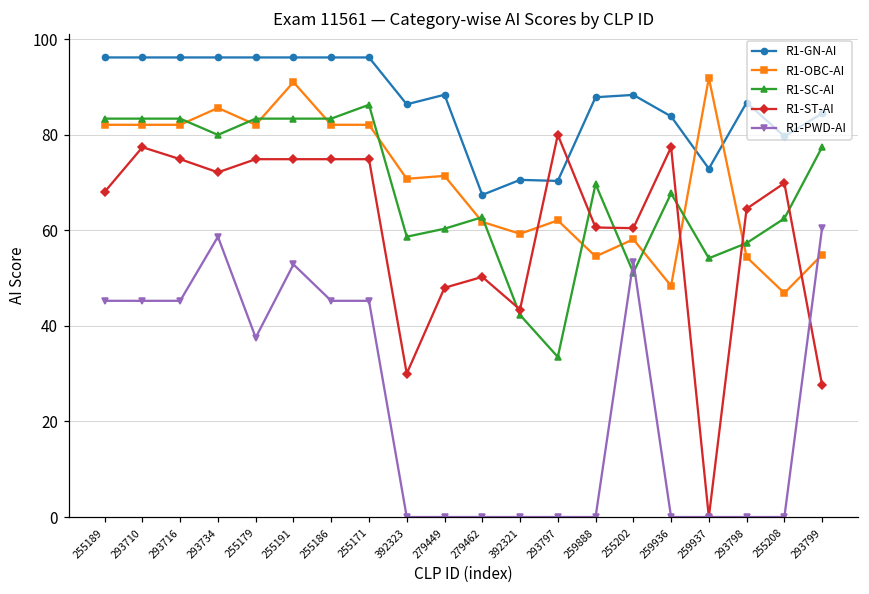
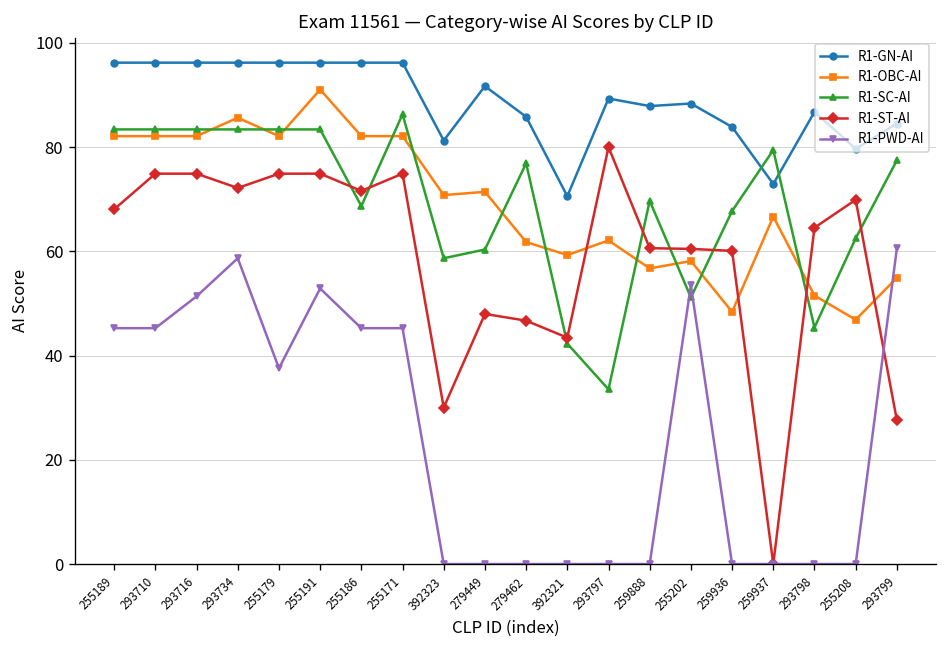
  {
    "R1-GN-AI": {
      "255189": 96,
      "293710": 96,
      "293716": 96,
      "293734": 96,
      "255179": 96,
      "255191": 96,
      "255186": 96,
      "255171": 96,
-     "392323": 86,
-     "279449": 88,
-     "279462": 67,
+     "392323": 81,
+     "279449": 92,
+     "279462": 86,
      "392321": 71,
-     "293797": 70,
+     "293797": 89,
      "259888": 88,
      "255202": 88,
      "259936": 84,
      "259937": 73,
      "293798": 87,
      "255208": 80
    },
    "R1-OBC-AI": {
      "255189": 82,
      "293710": 82,
      "293716": 82,
      "293734": 86,
      "255179": 82,
      "255191": 91,
      "255186": 82,
      "255171": 82,
      "392323": 71,
      "279449": 71,
      "279462": 62,
      "392321": 59,
      "293797": 62,
-     "259888": 55,
+     "259888": 57,
      "255202": 58,
      "259936": 48,
-     "259937": 92,
-     "293798": 54,
+     "259937": 67,
+     "293798": 52,
      "255208": 47,
      "293799": 55
    },
    "R1-SC-AI": {
      "255189": 83,
      "293710": 83,
      "293716": 83,
-     "293734": 80,
+     "293734": 83,
      "255179": 83,
      "255191": 83,
-     "255186": 83,
+     "255186": 69,
      "255171": 86,
      "392323": 59,
      "279449": 60,
-     "279462": 63,
+     "279462": 77,
      "392321": 42,
      "293797": 34,
      "259888": 70,
      "255202": 51,
      "259936": 68,
-     "259937": 54,
-     "293798": 57,
+     "259937": 79,
+     "293798": 45,
      "255208": 63,
      "293799": 77
    },
    "R1-ST-AI": {
      "255189": 68,
-     "293710": 77,
+     "293710": 75,
      "293716": 75,
      "293734": 72,
      "255179": 75,
      "255191": 75,
-     "255186": 75,
+     "255186": 72,
      "255171": 75,
      "392323": 30,
      "279449": 48,
-     "279462": 50,
+     "279462": 47,
      "392321": 43,
      "293797": 80,
      "259888": 61,
      "255202": 60,
-     "259936": 77,
+     "259936": 60,
      "293798": 65,
      "255208": 70,
      "293799": 28
    },
    "R1-PWD-AI": {
      "255189": 45,
      "293710": 45,
-     "293716": 45,
+     "293716": 51,
      "293734": 59,
      "255179": 38,
      "255191": 53,
      "255186": 45,
      "255171": 45,
      "392323": 0,
      "279449": 0,
      "279462": 0,
      "392321": 0,
      "293797": 0,
      "259888": 0,
      "255202": 53,
      "259936": 0,
      "293798": 0,
      "255208": 0,
      "293799": 61
    }
  }
